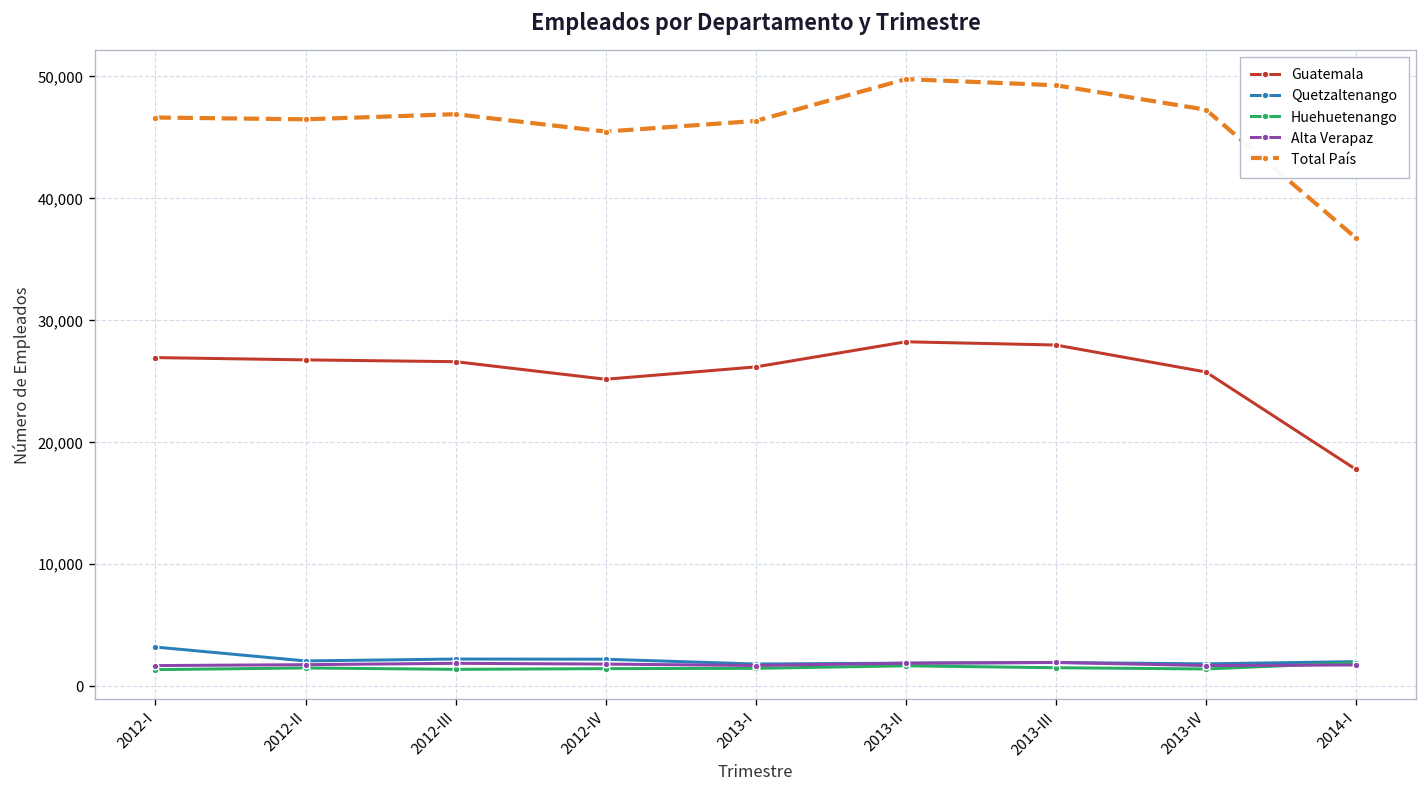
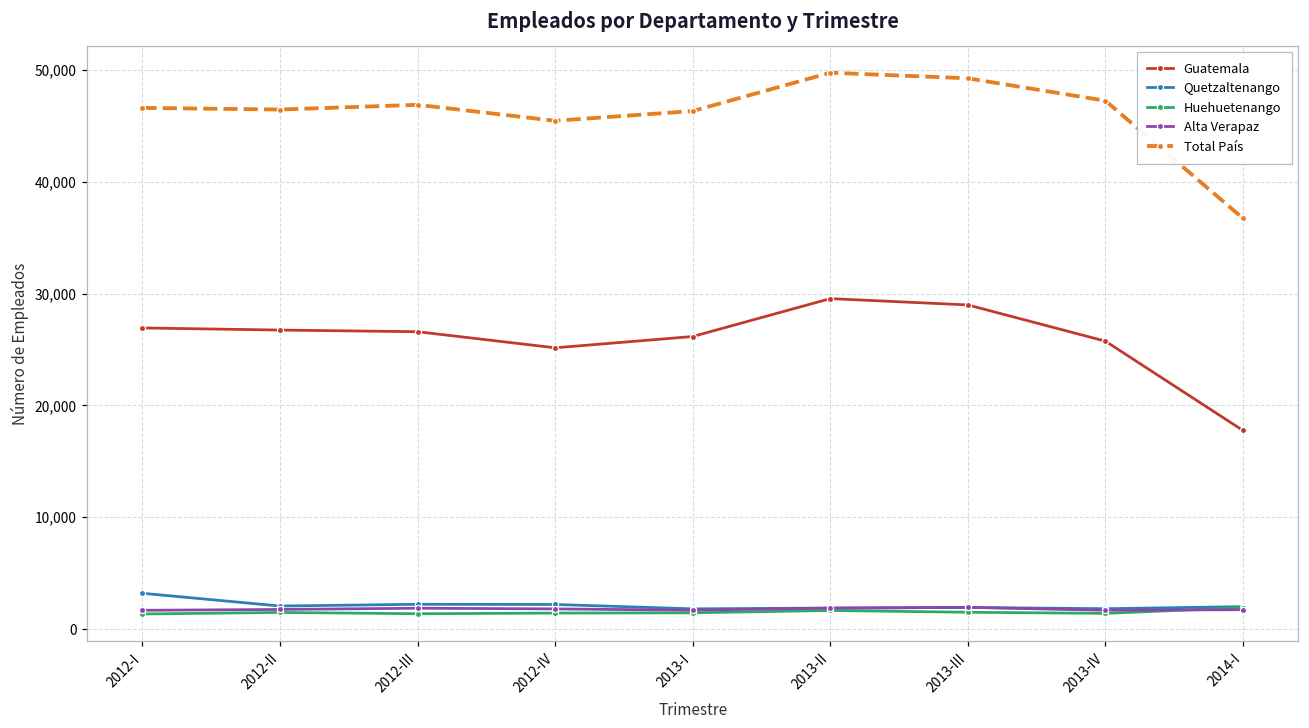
  {
    "Guatemala": {
      "2012-I": "26,900",
      "2012-II": "26,700",
      "2012-III": "26,600",
      "2012-IV": "25,100",
      "2013-I": "26,200",
-     "2013-II": "28,200",
-     "2013-III": "28,000",
+     "2013-II": "29,500",
+     "2013-III": "29,000",
      "2013-IV": "25,700",
      "2014-I": "17,700"
    },
    "Quetzaltenango": {
      "2012-I": "3,200",
      "2012-II": "2,000",
      "2012-III": "2,200",
      "2012-IV": "2,200"
    },
    "Huehuetenango": {
      "2012-I": "1,300",
      "2012-II": "1,500",
      "2012-III": "1,400",
      "2012-IV": "1,400",
      "2013-III": "1,500",
      "2013-IV": "1,400"
    },
    "Alta Verapaz": {
      "2012-I": "1,700",
      "2012-II": "1,700",
      "2012-III": "1,800",
      "2012-IV": "1,800"
    },
    "Total País": {
      "2012-I": "46,600",
      "2012-II": "46,500",
      "2012-III": "46,900",
      "2012-IV": "45,500",
      "2013-I": "46,300",
      "2013-II": "49,800",
      "2013-III": "49,300",
      "2013-IV": "47,300",
      "2014-I": "36,700"
    }
  }
